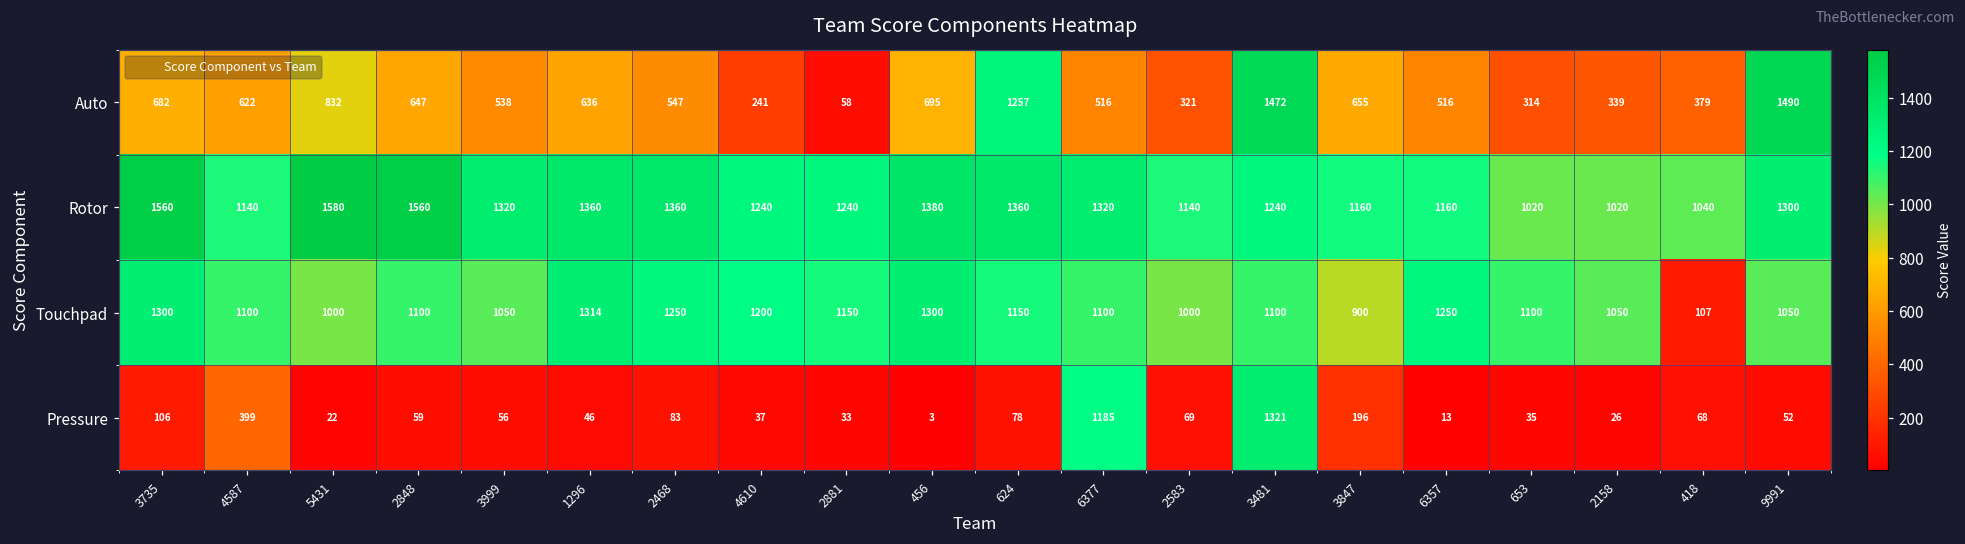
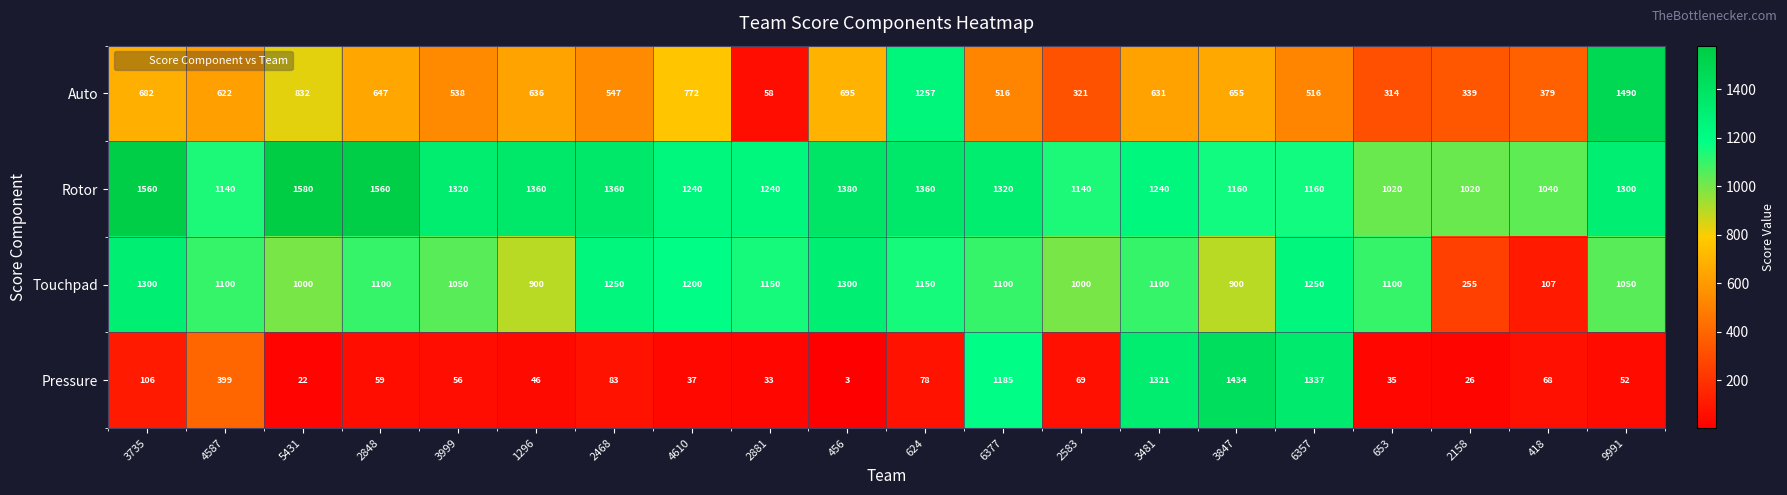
  {
    "Auto": {
      "3735": 682,
      "4587": 622,
      "5431": 832,
      "2848": 647,
      "3999": 538,
      "1296": 636,
      "2468": 547,
-     "4610": 241,
+     "4610": 772,
      "2881": 58,
      "456": 695,
      "624": 1257,
      "6377": 516,
      "2583": 321,
-     "3481": 1472,
+     "3481": 631,
      "3847": 655,
      "6357": 516,
      "653": 314,
      "2158": 339,
      "418": 379,
      "9991": 1490
    },
    "Rotor": {
      "3735": 1560,
      "4587": 1140,
      "5431": 1580,
      "2848": 1560,
      "3999": 1320,
      "1296": 1360,
      "2468": 1360,
      "4610": 1240,
      "2881": 1240,
      "456": 1380,
      "624": 1360,
      "6377": 1320,
      "2583": 1140,
      "3481": 1240,
      "3847": 1160,
      "6357": 1160,
      "653": 1020,
      "2158": 1020,
      "418": 1040,
      "9991": 1300
    },
    "Touchpad": {
      "3735": 1300,
      "4587": 1100,
      "5431": 1000,
      "2848": 1100,
      "3999": 1050,
-     "1296": 1314,
+     "1296": 900,
      "2468": 1250,
      "4610": 1200,
      "2881": 1150,
      "456": 1300,
      "624": 1150,
      "6377": 1100,
      "2583": 1000,
      "3481": 1100,
      "3847": 900,
      "6357": 1250,
      "653": 1100,
-     "2158": 1050,
+     "2158": 255,
      "418": 107,
      "9991": 1050
    },
    "Pressure": {
      "3735": 106,
      "4587": 399,
      "5431": 22,
      "2848": 59,
      "3999": 56,
      "1296": 46,
      "2468": 83,
      "4610": 37,
      "2881": 33,
      "456": 3,
      "624": 78,
      "6377": 1185,
      "2583": 69,
      "3481": 1321,
-     "3847": 196,
-     "6357": 13,
+     "3847": 1434,
+     "6357": 1337,
      "653": 35,
      "2158": 26,
      "418": 68,
      "9991": 52
    }
  }
